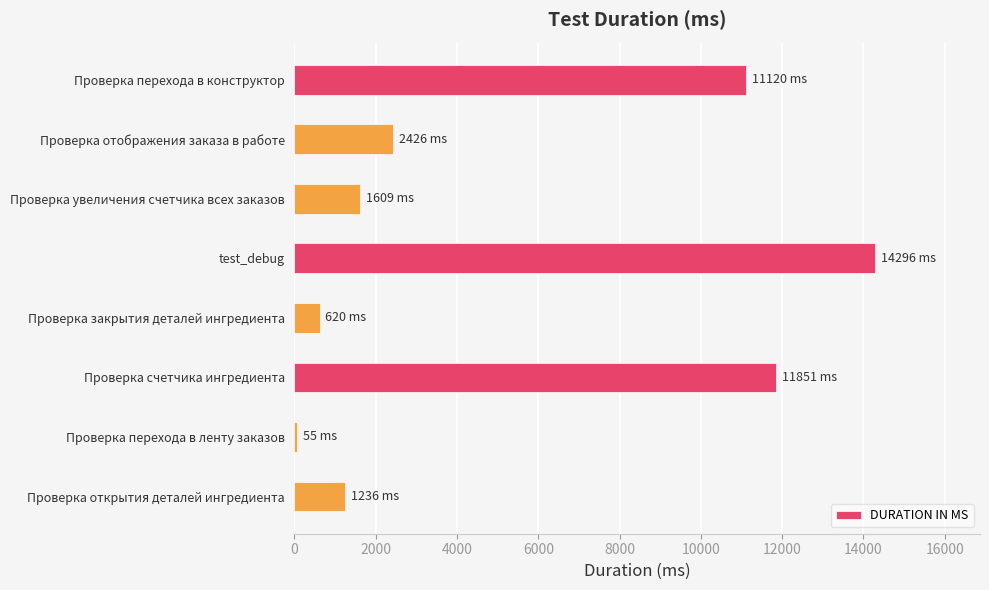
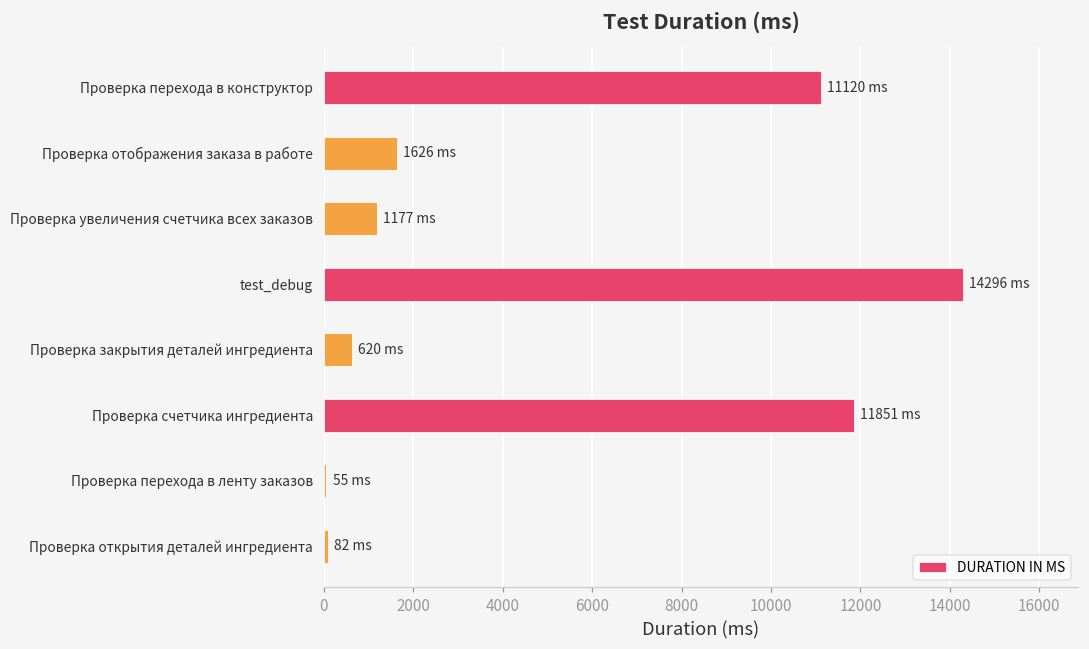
  {
    "Проверка перехода в конструктор": 11120,
-   "Проверка отображения заказа в работе": 2426,
-   "Проверка увеличения счетчика всех заказов": 1609,
+   "Проверка отображения заказа в работе": 1626,
+   "Проверка увеличения счетчика всех заказов": 1177,
    "test_debug": 14296,
    "Проверка закрытия деталей ингредиента": 620,
    "Проверка счетчика ингредиента": 11851,
    "Проверка перехода в ленту заказов": 55,
-   "Проверка открытия деталей ингредиента": 1236
+   "Проверка открытия деталей ингредиента": 82
  }
